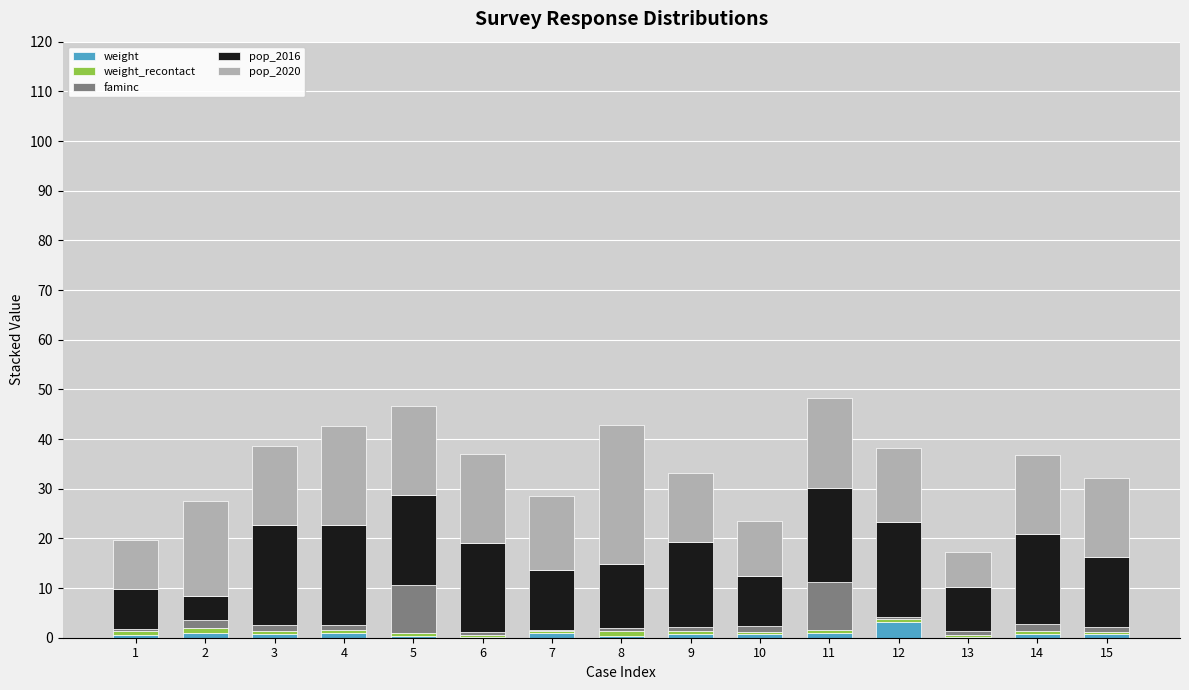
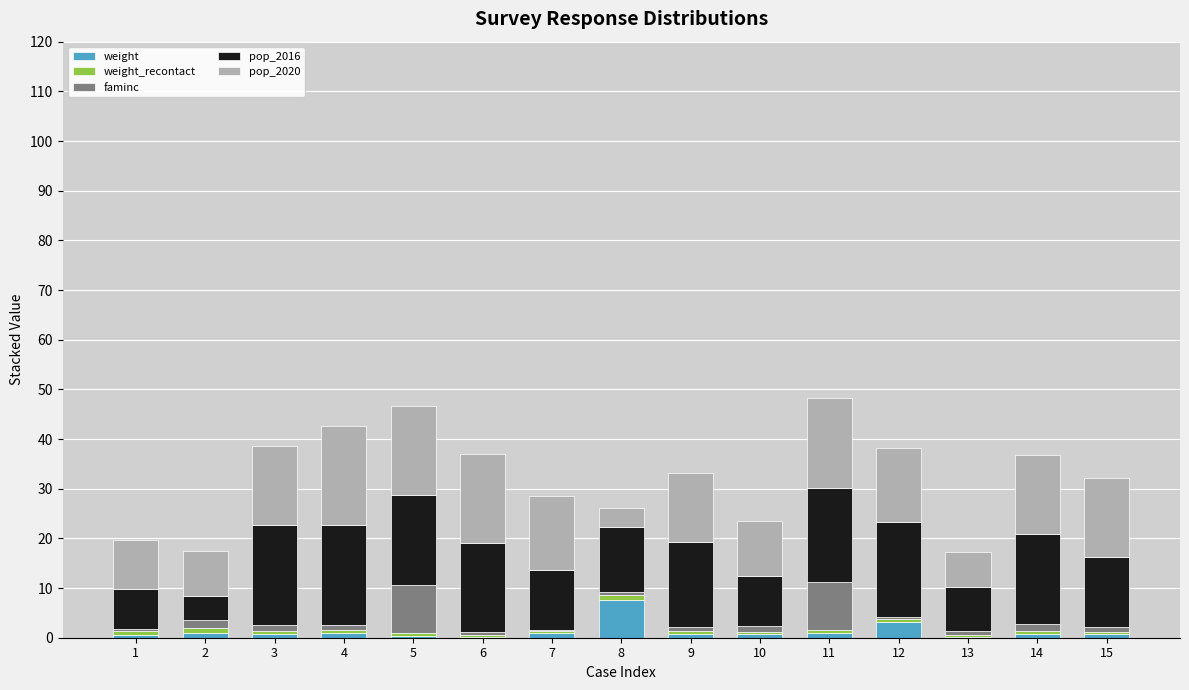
  {
    "weight": {
      "1": 1,
      "2": 1,
      "3": 1,
      "4": 1,
      "7": 1,
-     "8": 0,
+     "8": 8,
      "9": 1,
      "10": 1,
      "11": 1,
      "12": 3,
      "14": 1,
      "15": 1
    },
    "weight_recontact": {
      "1": 1,
      "2": 1,
      "3": 1,
      "4": 1,
      "5": 1,
      "8": 1,
      "9": 1,
      "11": 1,
      "12": 1,
      "14": 1
    },
    "faminc": {
      "2": 2,
      "3": 1,
      "4": 1,
      "5": 10,
      "6": 1,
      "9": 1,
      "10": 1,
      "11": 10,
      "13": 1,
      "14": 1,
      "15": 1
    },
    "pop_2016": {
      "1": 8,
      "2": 5,
      "3": 20,
      "4": 20,
      "5": 18,
      "6": 18,
      "7": 12,
      "8": 13,
      "9": 17,
      "10": 10,
      "11": 19,
      "12": 19,
      "13": 9,
      "14": 18,
      "15": 14
    },
    "pop_2020": {
      "1": 10,
-     "2": 19,
+     "2": 9,
      "3": 16,
      "4": 20,
      "5": 18,
      "6": 18,
      "7": 15,
-     "8": 28,
+     "8": 4,
      "9": 14,
      "10": 11,
      "11": 18,
      "12": 15,
      "13": 7,
      "14": 16,
      "15": 16
    }
  }
